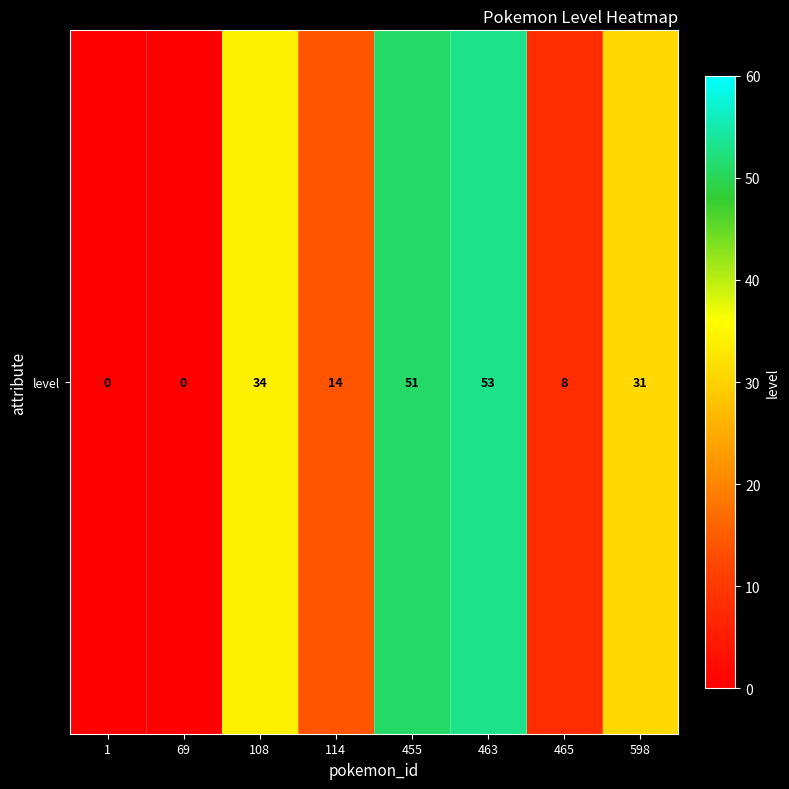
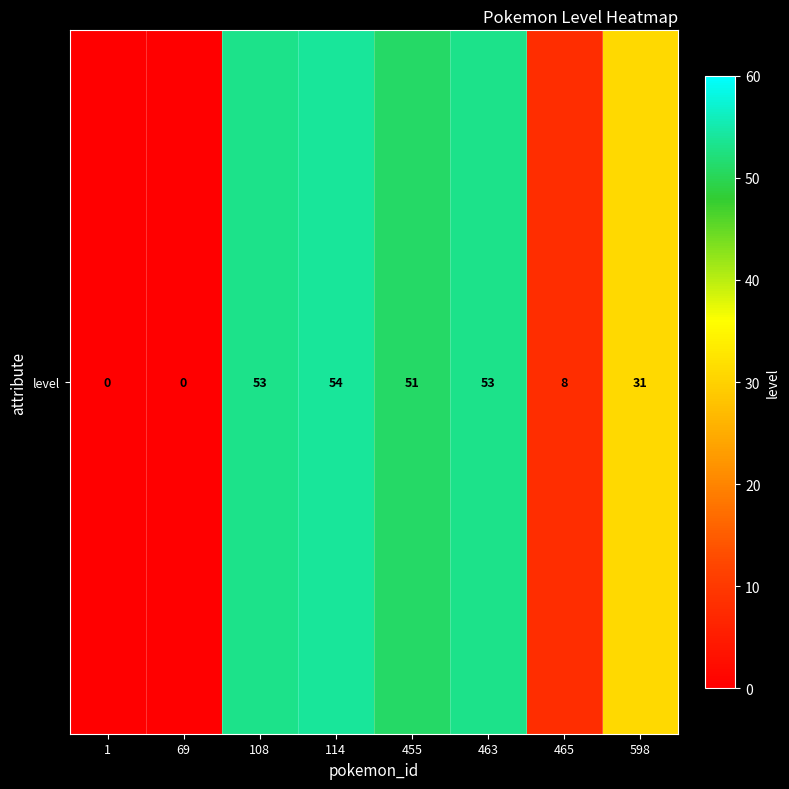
  {
    "level": {
      "1": 0,
      "69": 0,
-     "108": 34,
-     "114": 14,
+     "108": 53,
+     "114": 54,
      "455": 51,
      "463": 53,
      "465": 8,
      "598": 31
    }
  }
